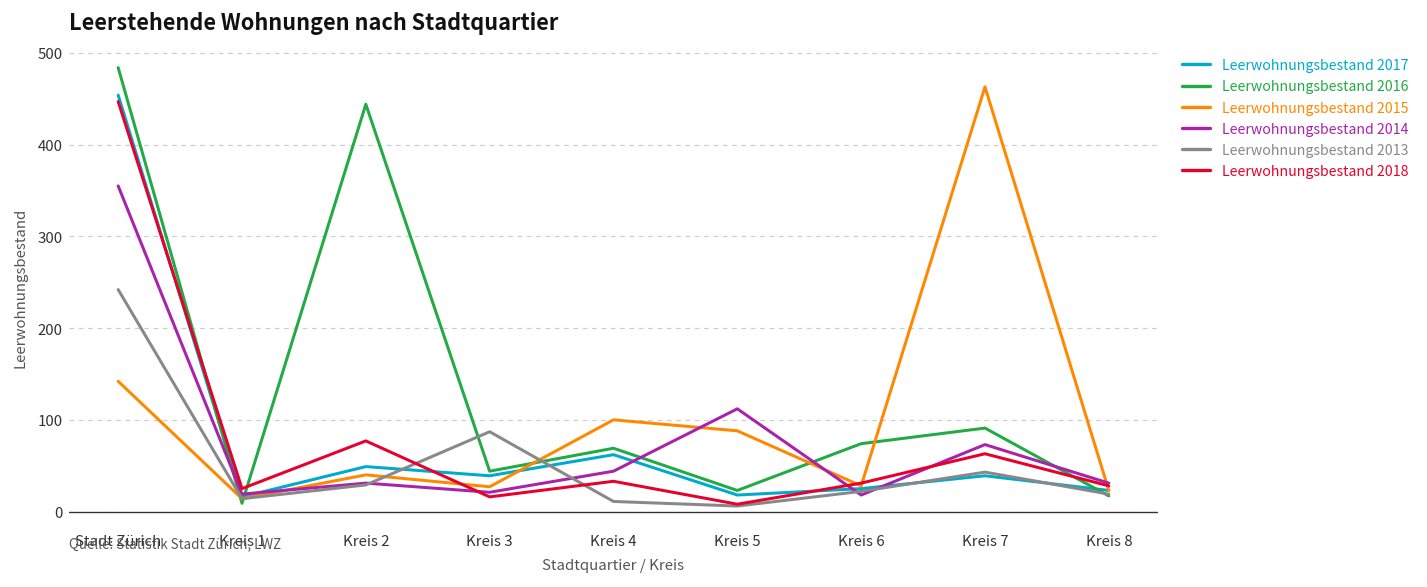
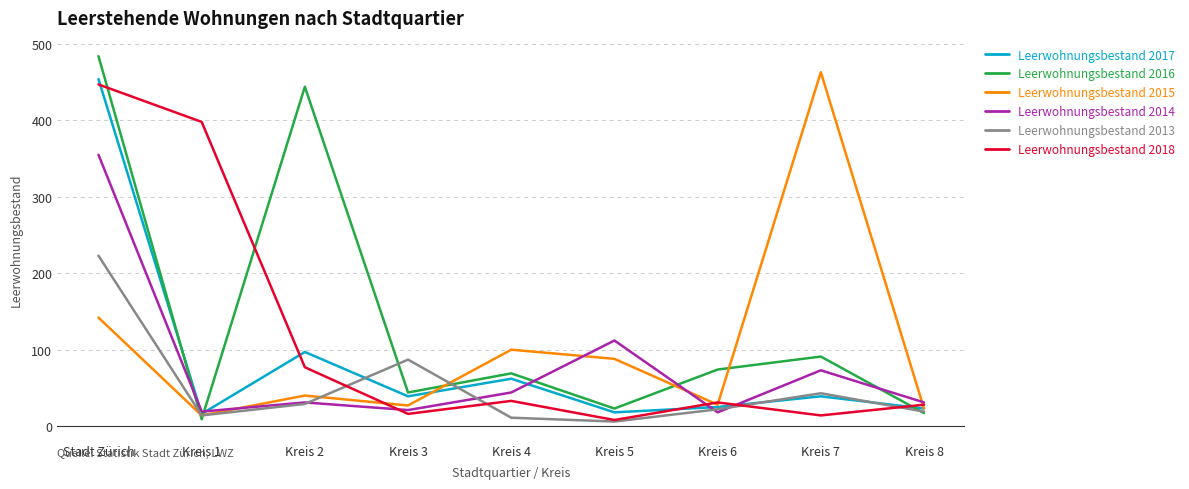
  {
    "Leerwohnungsbestand 2017": {
      "Stadt Zürich": 450,
-     "Kreis 2": 50,
+     "Kreis 2": 100,
      "Kreis 3": 40,
      "Kreis 4": 60,
      "Kreis 5": 20,
      "Kreis 7": 40
    },
    "Leerwohnungsbestand 2016": {
      "Stadt Zürich": 480,
      "Kreis 1": 10,
      "Kreis 2": 440,
      "Kreis 3": 40,
      "Kreis 4": 70,
      "Kreis 5": 20,
      "Kreis 6": 70,
      "Kreis 7": 90
    },
    "Leerwohnungsbestand 2015": {
      "Stadt Zürich": 140,
      "Kreis 2": 40,
      "Kreis 3": 30,
      "Kreis 4": 100,
      "Kreis 5": 90,
      "Kreis 7": 460
    },
    "Leerwohnungsbestand 2014": {
      "Stadt Zürich": 360,
      "Kreis 3": 20,
      "Kreis 4": 40,
      "Kreis 5": 110,
      "Kreis 6": 20,
      "Kreis 7": 70
    },
    "Leerwohnungsbestand 2013": {
-     "Stadt Zürich": 240,
+     "Stadt Zürich": 220,
      "Kreis 3": 90,
      "Kreis 4": 10,
      "Kreis 7": 40
    },
    "Leerwohnungsbestand 2018": {
      "Stadt Zürich": 450,
-     "Kreis 1": 30,
+     "Kreis 1": 400,
      "Kreis 2": 80,
      "Kreis 3": 20,
      "Kreis 4": 30,
-     "Kreis 7": 60
+     "Kreis 7": 10
    }
  }
